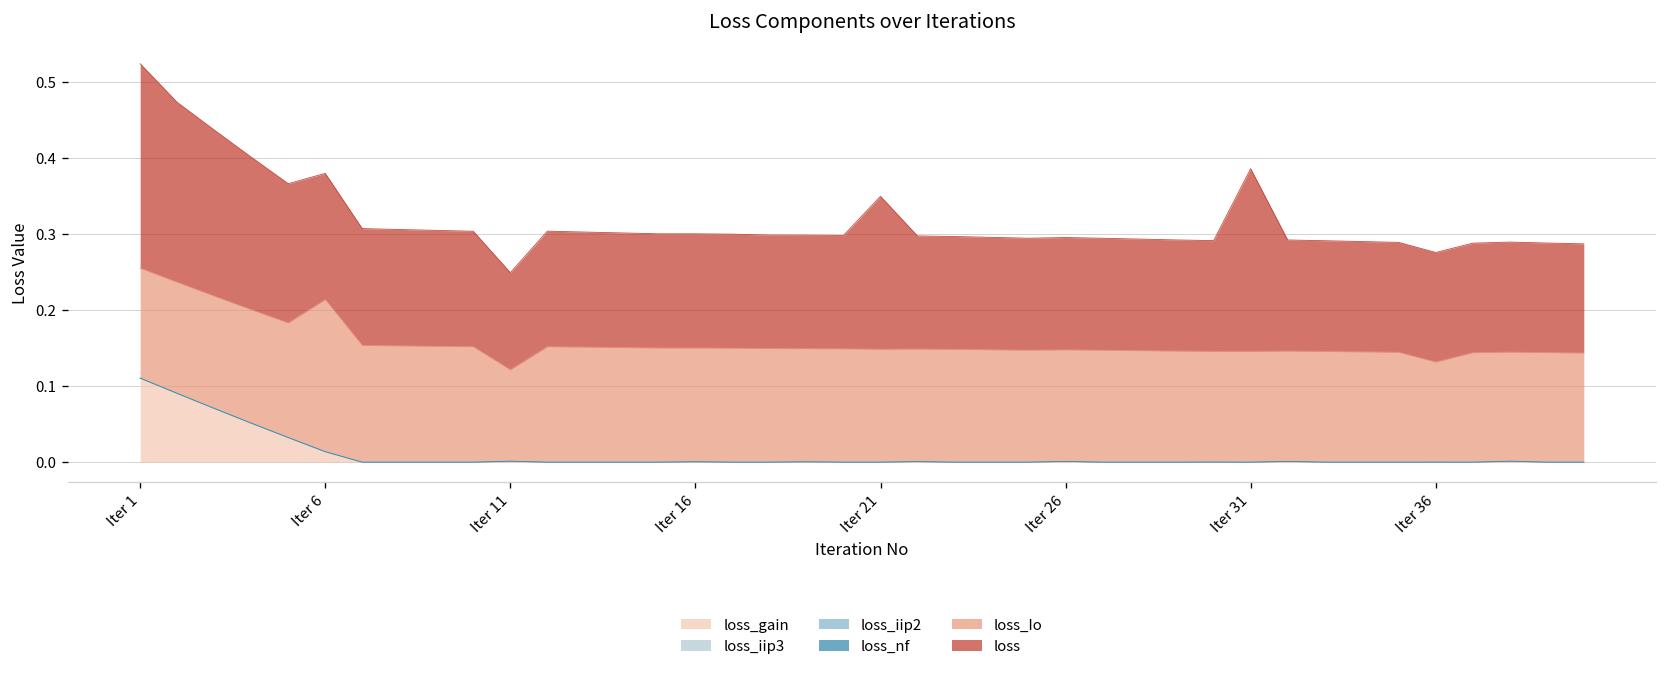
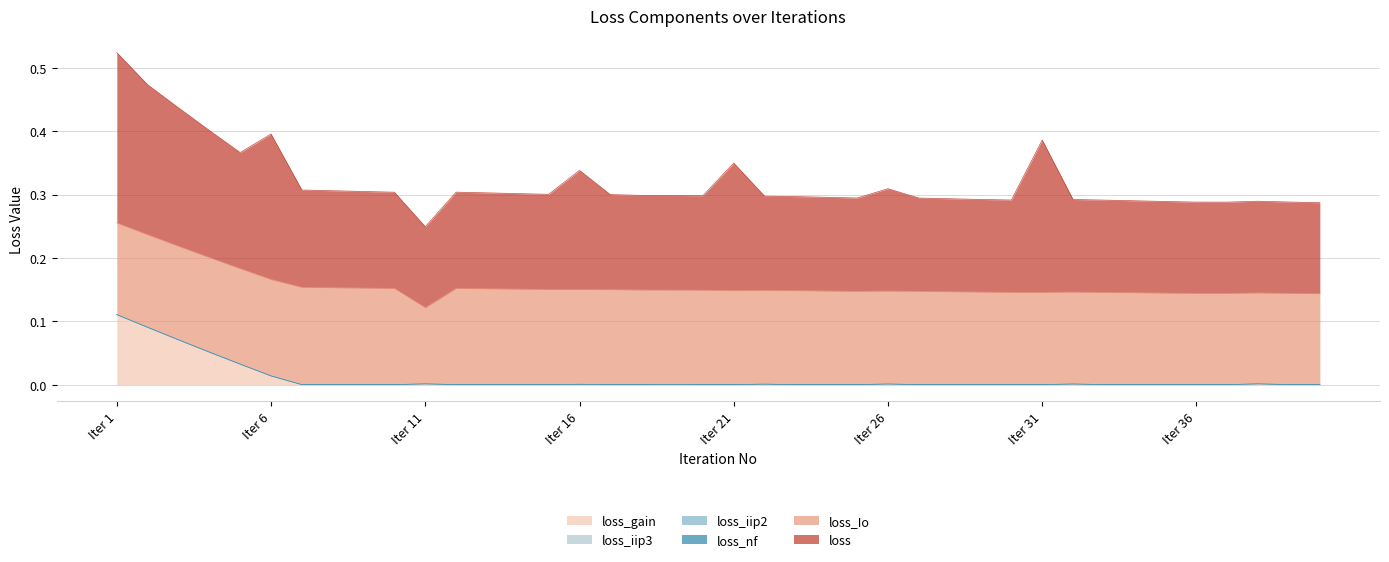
  {
    "loss_nf": {
      "Iter 1": 0.11,
      "Iter 6": 0.01,
      "Iter 11": 0.00,
      "Iter 16": 0.00,
      "Iter 21": 0.00,
      "Iter 26": 0.00,
      "Iter 31": 0.00,
      "Iter 36": 0.00
    },
    "loss_Io": {
      "Iter 1": 0.14,
-     "Iter 6": 0.20,
+     "Iter 6": 0.15,
      "Iter 11": 0.12,
      "Iter 16": 0.15,
      "Iter 21": 0.15,
      "Iter 26": 0.15,
      "Iter 31": 0.15,
-     "Iter 36": 0.13
+     "Iter 36": 0.14
    },
    "loss": {
      "Iter 1": 0.27,
-     "Iter 6": 0.17,
+     "Iter 6": 0.23,
      "Iter 11": 0.13,
-     "Iter 16": 0.15,
+     "Iter 16": 0.19,
      "Iter 21": 0.20,
-     "Iter 26": 0.15,
+     "Iter 26": 0.16,
      "Iter 31": 0.24,
      "Iter 36": 0.14
    }
  }
